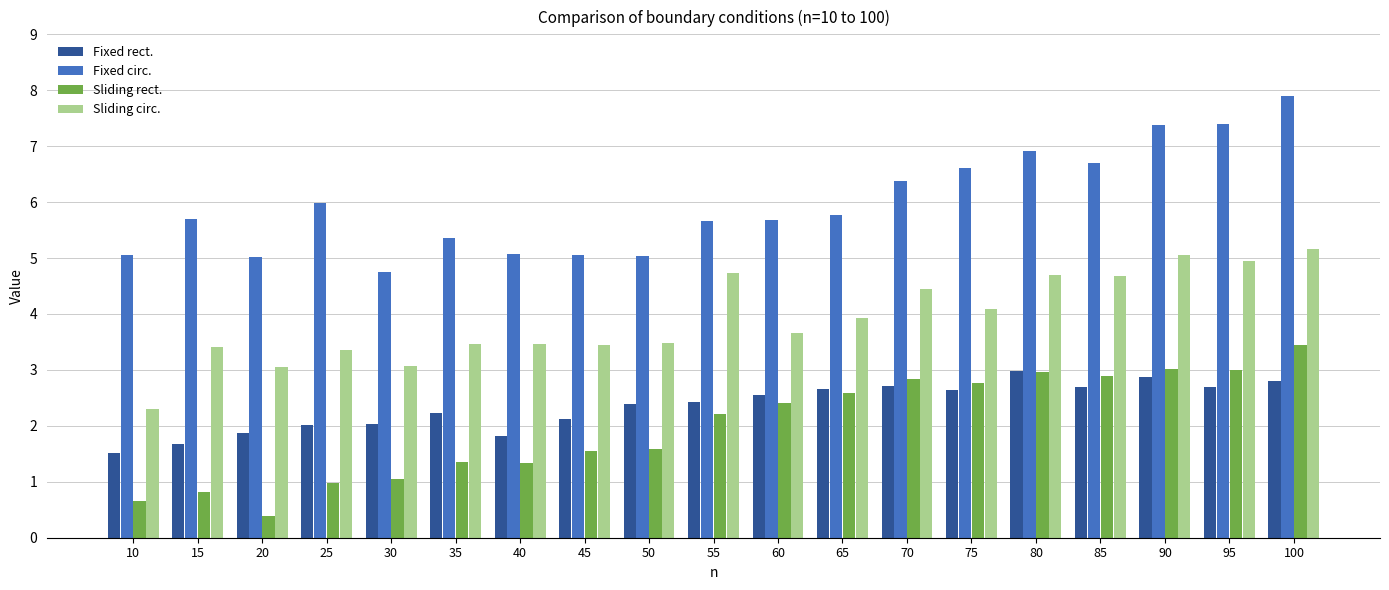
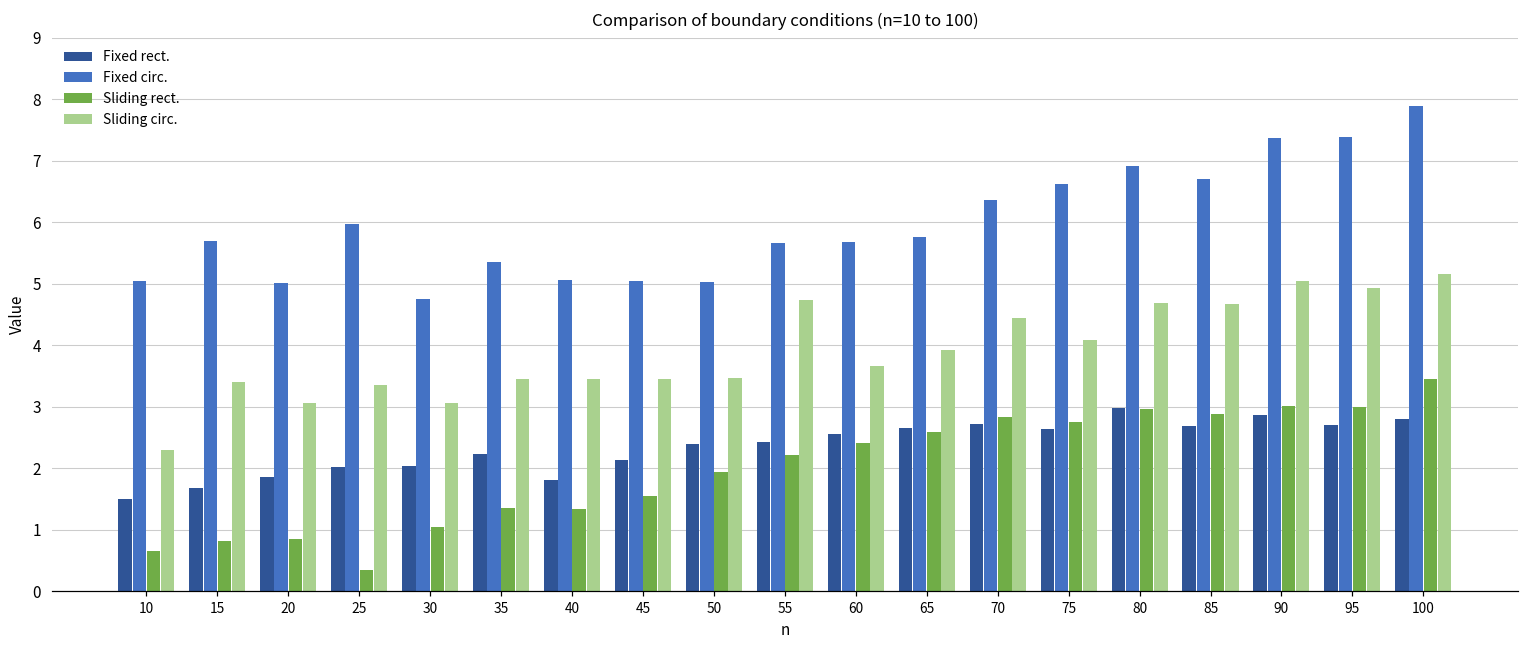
  {
    "Sliding rect.": {
      "10": 0.7,
      "15": 0.8,
-     "20": 0.4,
-     "25": 1.0,
+     "20": 0.9,
+     "25": 0.3,
      "30": 1.0,
      "35": 1.3,
      "40": 1.3,
      "45": 1.5,
-     "50": 1.6,
+     "50": 1.9,
      "55": 2.2,
      "60": 2.4,
      "65": 2.6,
      "70": 2.8,
      "75": 2.8,
      "80": 3.0,
      "85": 2.9,
      "90": 3.0,
      "95": 3.0,
      "100": 3.4
    },
    "Sliding circ.": {
      "10": 2.3,
      "15": 3.4,
      "20": 3.1,
      "25": 3.4,
      "30": 3.1,
      "35": 3.5,
      "40": 3.5,
      "45": 3.5,
      "50": 3.5,
      "55": 4.7,
      "60": 3.7,
      "65": 3.9,
      "70": 4.4,
      "75": 4.1,
      "80": 4.7,
      "85": 4.7,
      "90": 5.0,
      "95": 4.9,
      "100": 5.2
    }
  }
